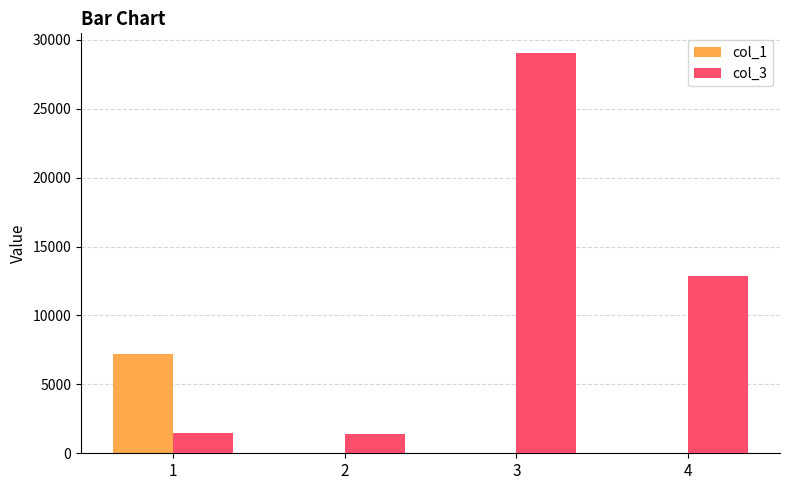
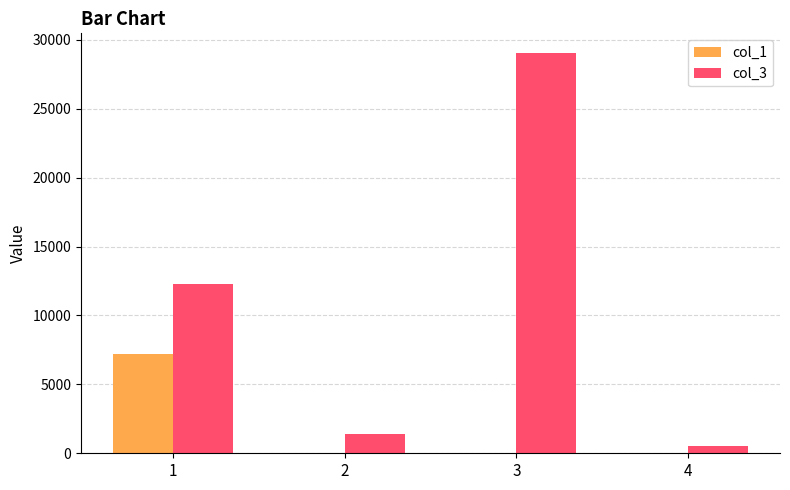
  {
    "col_1": {
      "1": 7200,
      "2": 0,
      "4": 0
    },
    "col_3": {
-     "1": 1500,
+     "1": 12300,
      "2": 1400,
      "3": 29000,
-     "4": 12800
+     "4": 500
    }
  }
